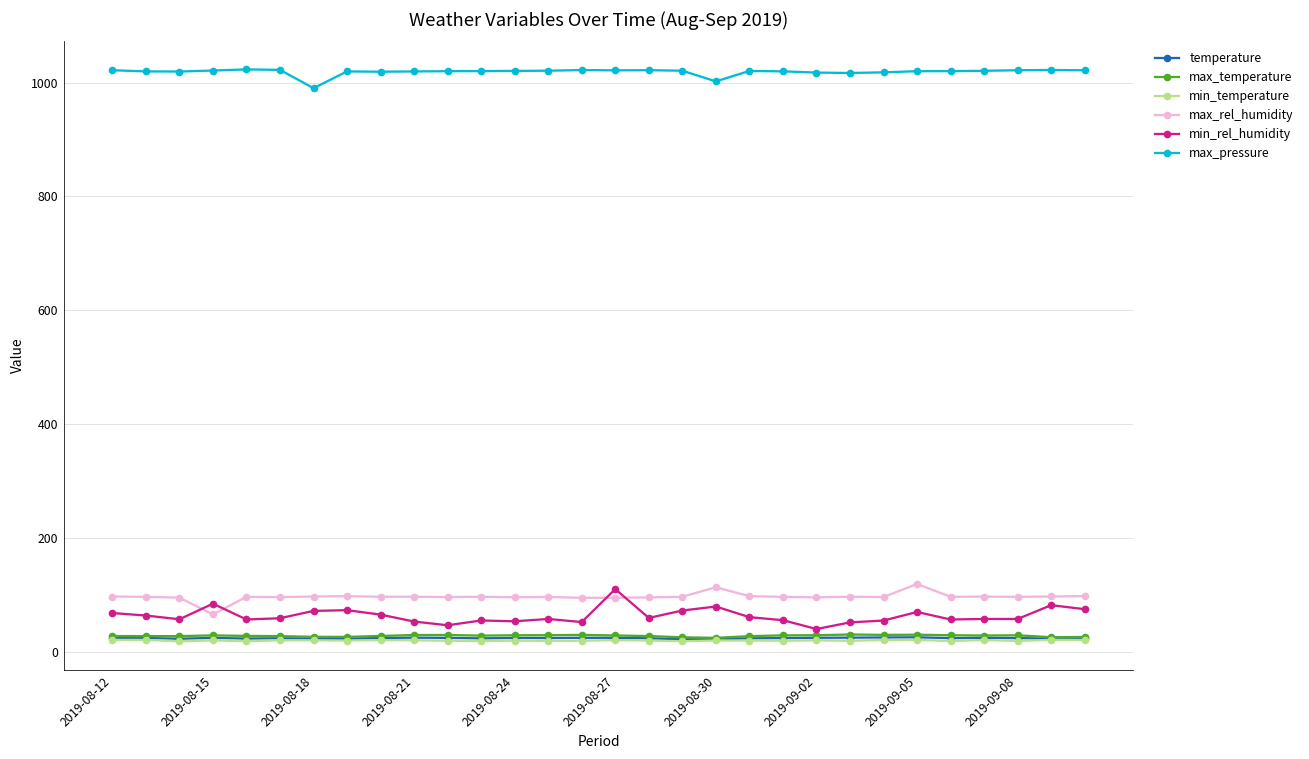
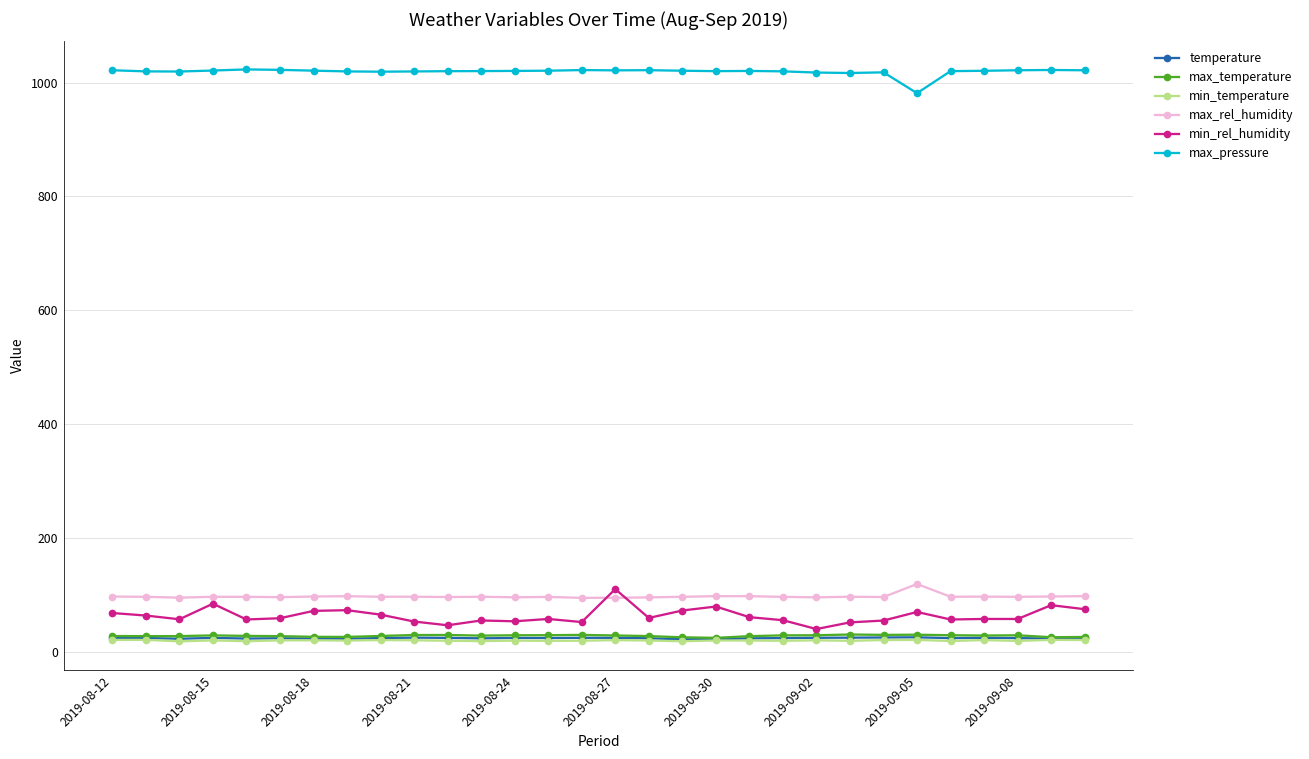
  {
    "temperature": {
      "2019-09-08": 20
    },
    "max_temperature": {
      "2019-09-08": 30
    },
    "min_temperature": {
      "2019-09-08": 20
    },
    "max_rel_humidity": {
      "2019-08-12": 100,
-     "2019-08-15": 70,
+     "2019-08-15": 100,
      "2019-08-18": 100,
      "2019-08-21": 100,
      "2019-08-24": 100,
      "2019-08-27": 90,
-     "2019-08-30": 110,
+     "2019-08-30": 100,
      "2019-09-02": 100,
      "2019-09-05": 120,
      "2019-09-08": 100
    },
    "min_rel_humidity": {
      "2019-08-12": 70,
      "2019-08-15": 80,
      "2019-08-18": 70,
      "2019-08-21": 50,
      "2019-08-24": 50,
      "2019-08-27": 110,
      "2019-08-30": 80,
      "2019-09-02": 40,
      "2019-09-05": 70,
      "2019-09-08": 60
    },
    "max_pressure": {
      "2019-08-12": 1020,
      "2019-08-15": 1020,
-     "2019-08-18": 990,
+     "2019-08-18": 1020,
      "2019-08-21": 1020,
      "2019-08-24": 1020,
      "2019-08-27": 1020,
-     "2019-08-30": 1000,
+     "2019-08-30": 1020,
      "2019-09-02": 1020,
-     "2019-09-05": 1020,
+     "2019-09-05": 980,
      "2019-09-08": 1020
    }
  }
